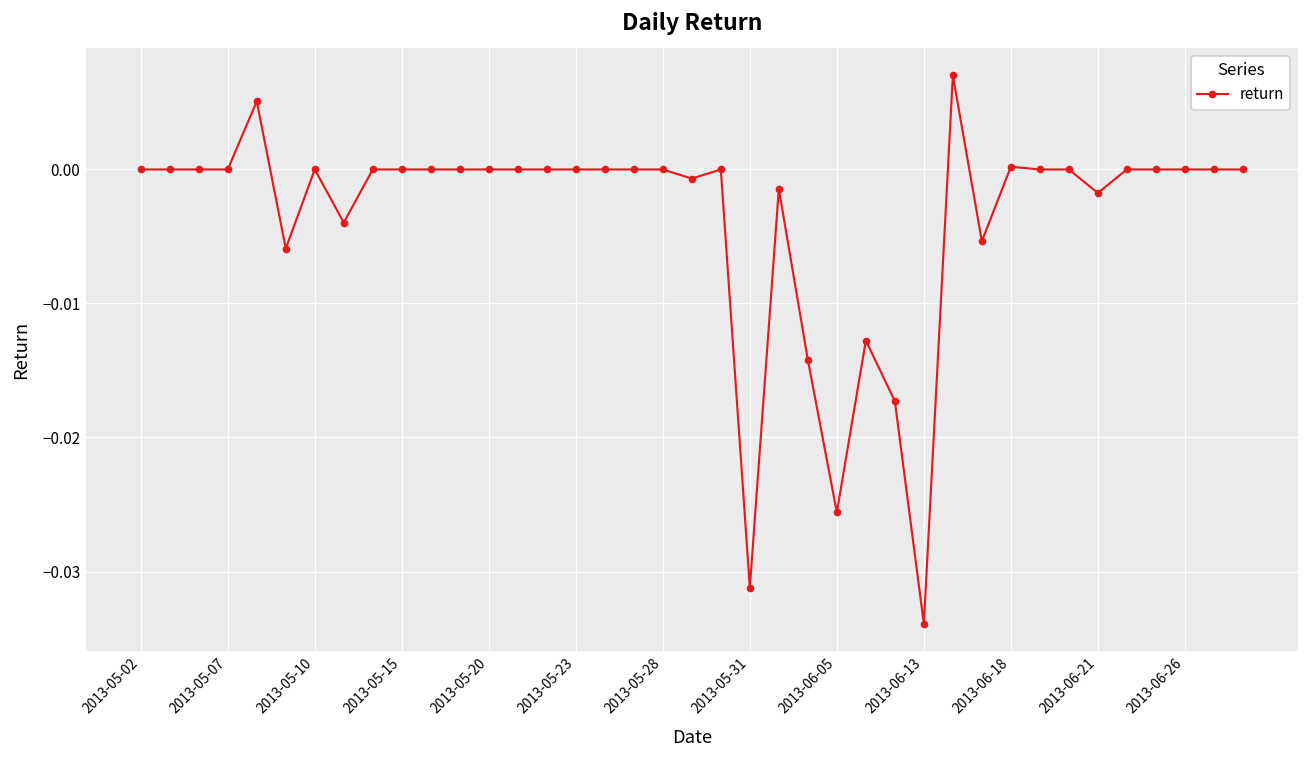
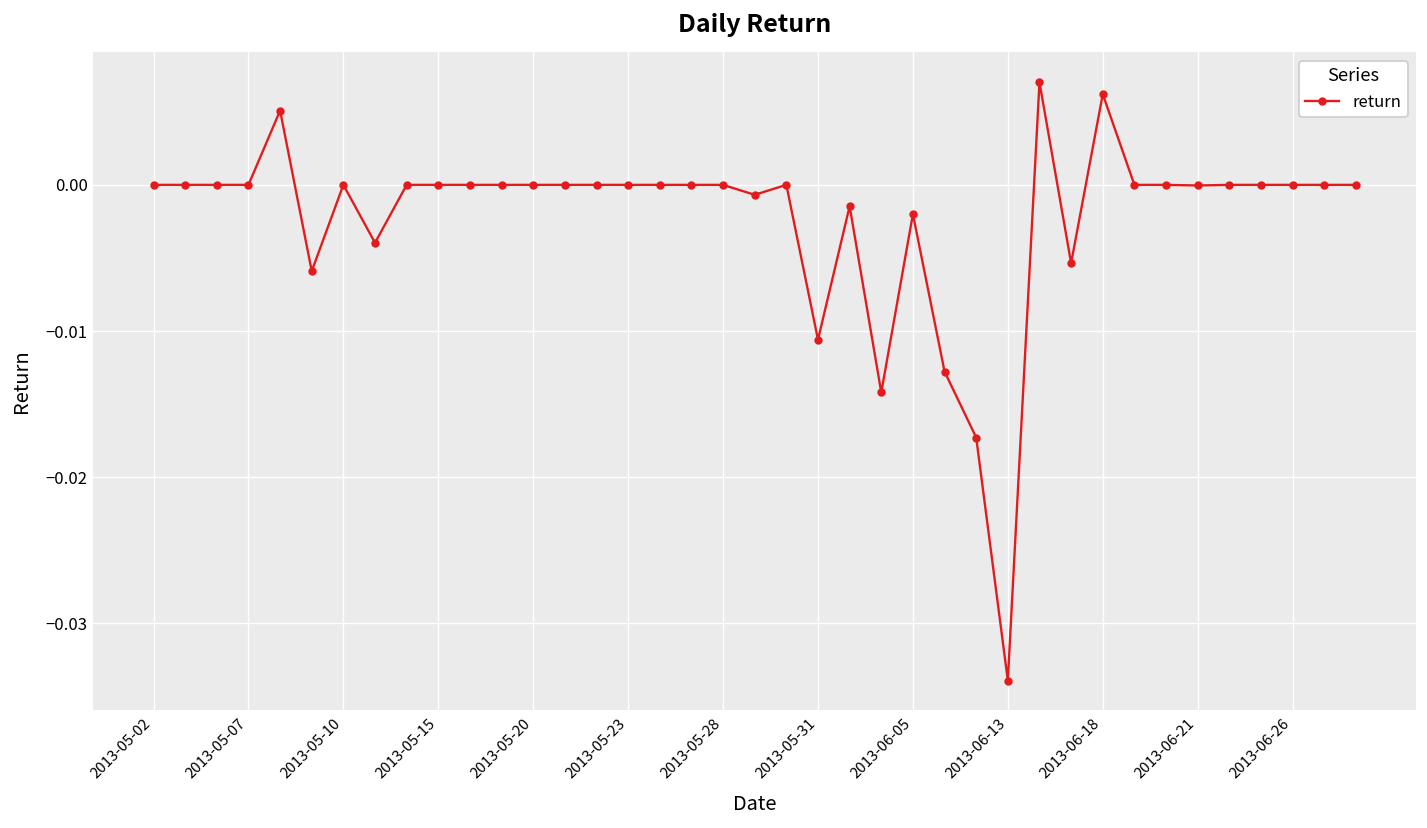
  {
    "2013-05-02": 0.0000,
    "2013-05-07": 0.0000,
    "2013-05-10": 0.0000,
    "2013-05-15": 0.0000,
    "2013-05-20": 0.0000,
    "2013-05-23": 0.0000,
    "2013-05-28": 0.0000,
-   "2013-05-31": -0.0312,
-   "2013-06-05": -0.0256,
+   "2013-05-31": -0.0106,
+   "2013-06-05": -0.0020,
    "2013-06-13": -0.0339,
-   "2013-06-18": 0.0002,
-   "2013-06-21": -0.0018,
+   "2013-06-18": 0.0062,
+   "2013-06-21": 0.0000,
    "2013-06-26": 0.0000
  }
